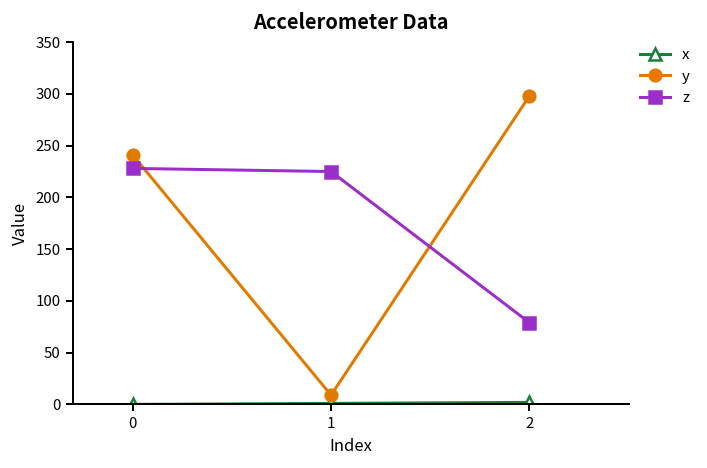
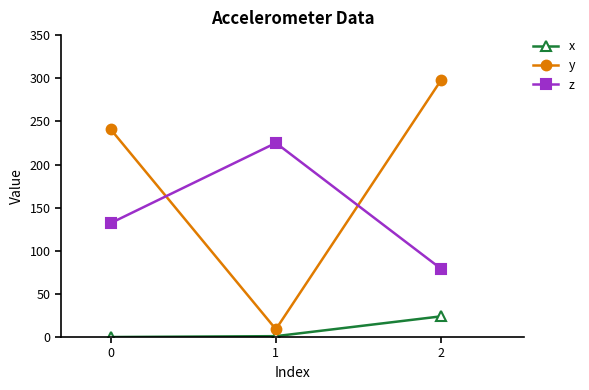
  {
    "x": {
      "0": 0,
      "1": 0,
-     "2": 0
+     "2": 20
    },
    "y": {
      "0": 240,
      "1": 10,
      "2": 300
    },
    "z": {
-     "0": 230,
+     "0": 130,
      "1": 230,
      "2": 80
    }
  }
